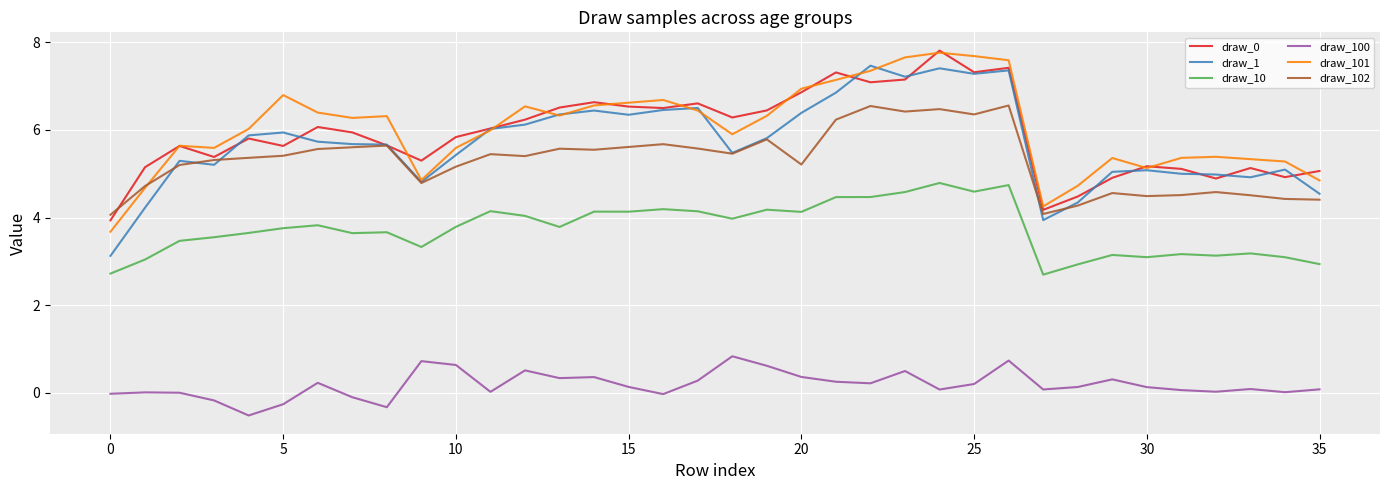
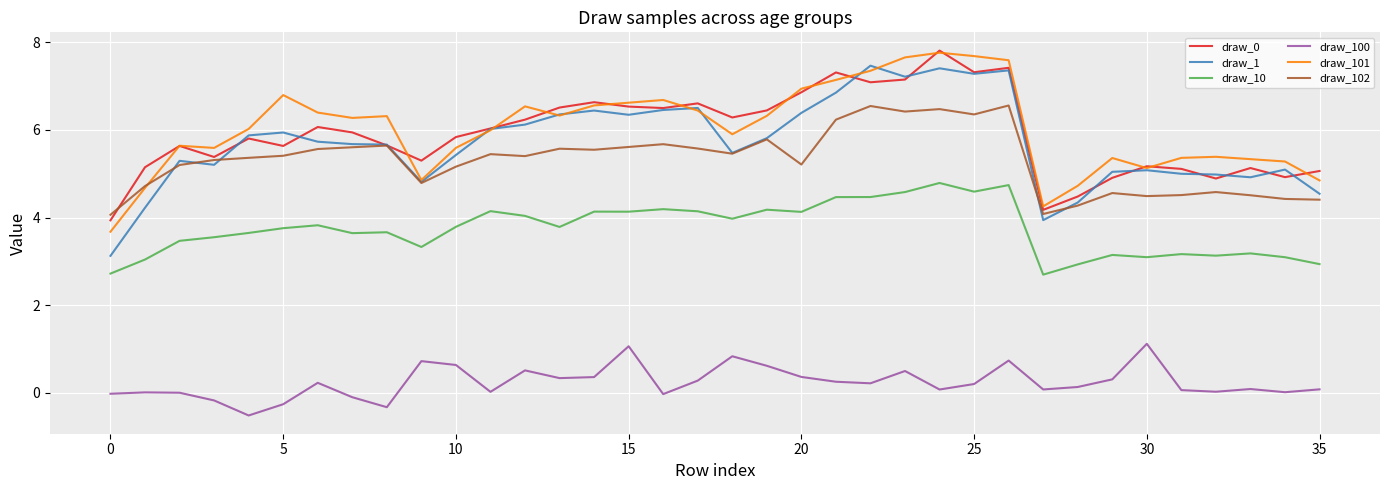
  {
    "draw_0": {
      "0": 3.9,
      "5": 5.6,
      "10": 5.8,
      "15": 6.5,
      "20": 6.9,
      "35": 5.1
    },
    "draw_1": {
      "0": 3.1,
      "5": 5.9,
      "10": 5.4,
      "15": 6.3,
      "20": 6.4,
      "35": 4.5
    },
    "draw_10": {
      "0": 2.7,
      "5": 3.8,
      "10": 3.8,
      "15": 4.1,
      "20": 4.1,
      "25": 4.6,
      "30": 3.1,
      "35": 2.9
    },
    "draw_100": {
      "0": 0.0,
      "5": -0.3,
      "10": 0.6,
-     "15": 0.1,
+     "15": 1.1,
      "20": 0.4,
      "25": 0.2,
-     "30": 0.1,
+     "30": 1.1,
      "35": 0.1
    },
    "draw_101": {
      "0": 3.7,
      "5": 6.8,
      "10": 5.6,
      "15": 6.6,
      "20": 6.9,
      "25": 7.7,
      "35": 4.8
    },
    "draw_102": {
      "0": 4.1,
      "5": 5.4,
      "10": 5.2,
      "15": 5.6,
      "20": 5.2,
      "25": 6.4,
      "30": 4.5,
      "35": 4.4
    }
  }
